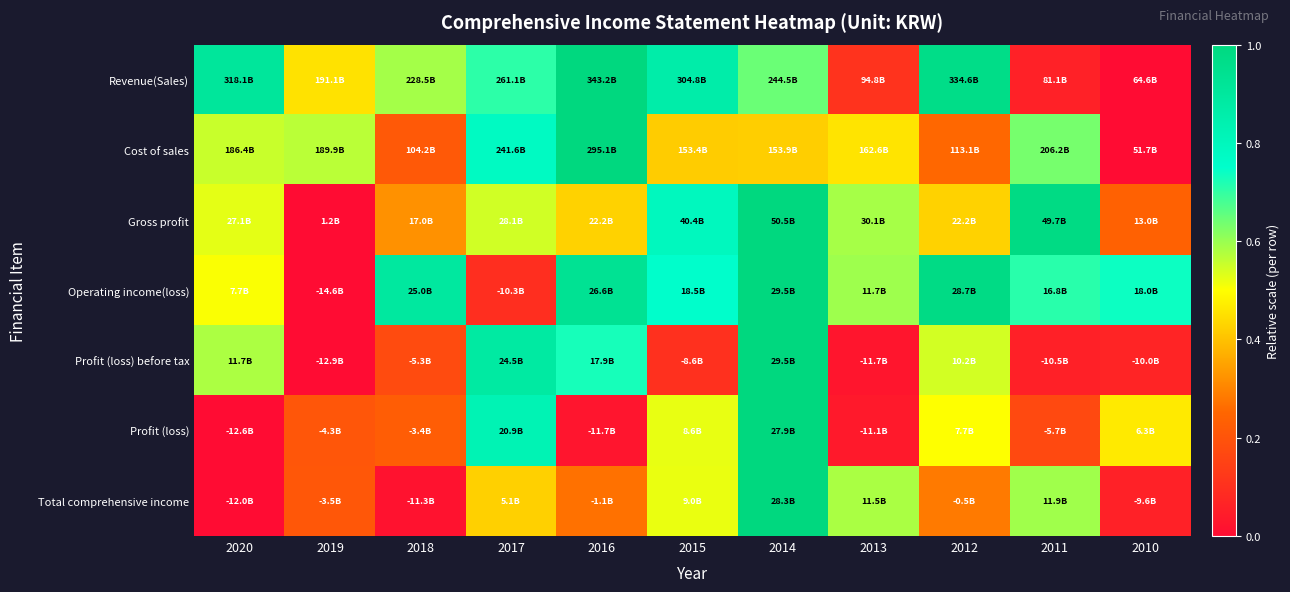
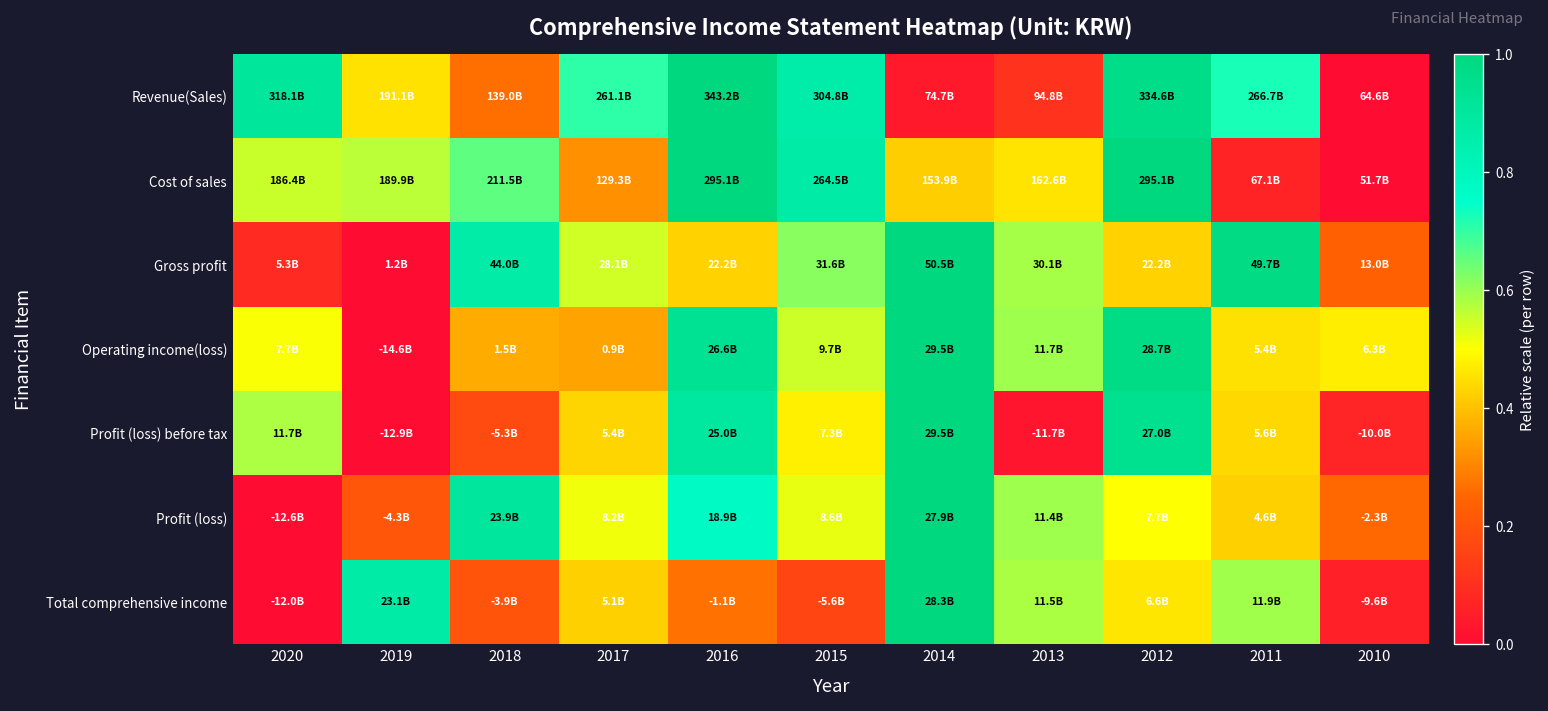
  {
    "Revenue(Sales)": {
      "2020": "318.1B",
      "2019": "191.1B",
-     "2018": "228.5B",
+     "2018": "139.0B",
      "2017": "261.1B",
      "2016": "343.2B",
      "2015": "304.8B",
-     "2014": "244.5B",
+     "2014": "74.7B",
      "2013": "94.8B",
      "2012": "334.6B",
-     "2011": "81.1B",
+     "2011": "266.7B",
      "2010": "64.6B"
    },
    "Cost of sales": {
      "2020": "186.4B",
      "2019": "189.9B",
-     "2018": "104.2B",
-     "2017": "241.6B",
+     "2018": "211.5B",
+     "2017": "129.3B",
      "2016": "295.1B",
-     "2015": "153.4B",
+     "2015": "264.5B",
      "2014": "153.9B",
      "2013": "162.6B",
-     "2012": "113.1B",
-     "2011": "206.2B",
+     "2012": "295.1B",
+     "2011": "67.1B",
      "2010": "51.7B"
    },
    "Gross profit": {
-     "2020": "27.1B",
+     "2020": "5.3B",
      "2019": "1.2B",
-     "2018": "17.0B",
+     "2018": "44.0B",
      "2017": "28.1B",
      "2016": "22.2B",
-     "2015": "40.4B",
+     "2015": "31.6B",
      "2014": "50.5B",
      "2013": "30.1B",
      "2012": "22.2B",
      "2011": "49.7B",
      "2010": "13.0B"
    },
    "Operating income(loss)": {
      "2020": "7.7B",
      "2019": "-14.6B",
-     "2018": "25.0B",
-     "2017": "-10.3B",
+     "2018": "1.5B",
+     "2017": "0.9B",
      "2016": "26.6B",
-     "2015": "18.5B",
+     "2015": "9.7B",
      "2014": "29.5B",
      "2013": "11.7B",
      "2012": "28.7B",
-     "2011": "16.8B",
-     "2010": "18.0B"
+     "2011": "5.4B",
+     "2010": "6.3B"
    },
    "Profit (loss) before tax": {
      "2020": "11.7B",
      "2019": "-12.9B",
      "2018": "-5.3B",
-     "2017": "24.5B",
-     "2016": "17.9B",
-     "2015": "-8.6B",
+     "2017": "5.4B",
+     "2016": "25.0B",
+     "2015": "7.3B",
      "2014": "29.5B",
      "2013": "-11.7B",
-     "2012": "10.2B",
-     "2011": "-10.5B",
+     "2012": "27.0B",
+     "2011": "5.6B",
      "2010": "-10.0B"
    },
    "Profit (loss)": {
      "2020": "-12.6B",
      "2019": "-4.3B",
-     "2018": "-3.4B",
-     "2017": "20.9B",
-     "2016": "-11.7B",
+     "2018": "23.9B",
+     "2017": "8.2B",
+     "2016": "18.9B",
      "2015": "8.6B",
      "2014": "27.9B",
-     "2013": "-11.1B",
+     "2013": "11.4B",
      "2012": "7.7B",
-     "2011": "-5.7B",
-     "2010": "6.3B"
+     "2011": "4.6B",
+     "2010": "-2.3B"
    },
    "Total comprehensive income": {
      "2020": "-12.0B",
-     "2019": "-3.5B",
-     "2018": "-11.3B",
+     "2019": "23.1B",
+     "2018": "-3.9B",
      "2017": "5.1B",
      "2016": "-1.1B",
-     "2015": "9.0B",
+     "2015": "-5.6B",
      "2014": "28.3B",
      "2013": "11.5B",
-     "2012": "-0.5B",
+     "2012": "6.6B",
      "2011": "11.9B",
      "2010": "-9.6B"
    }
  }
